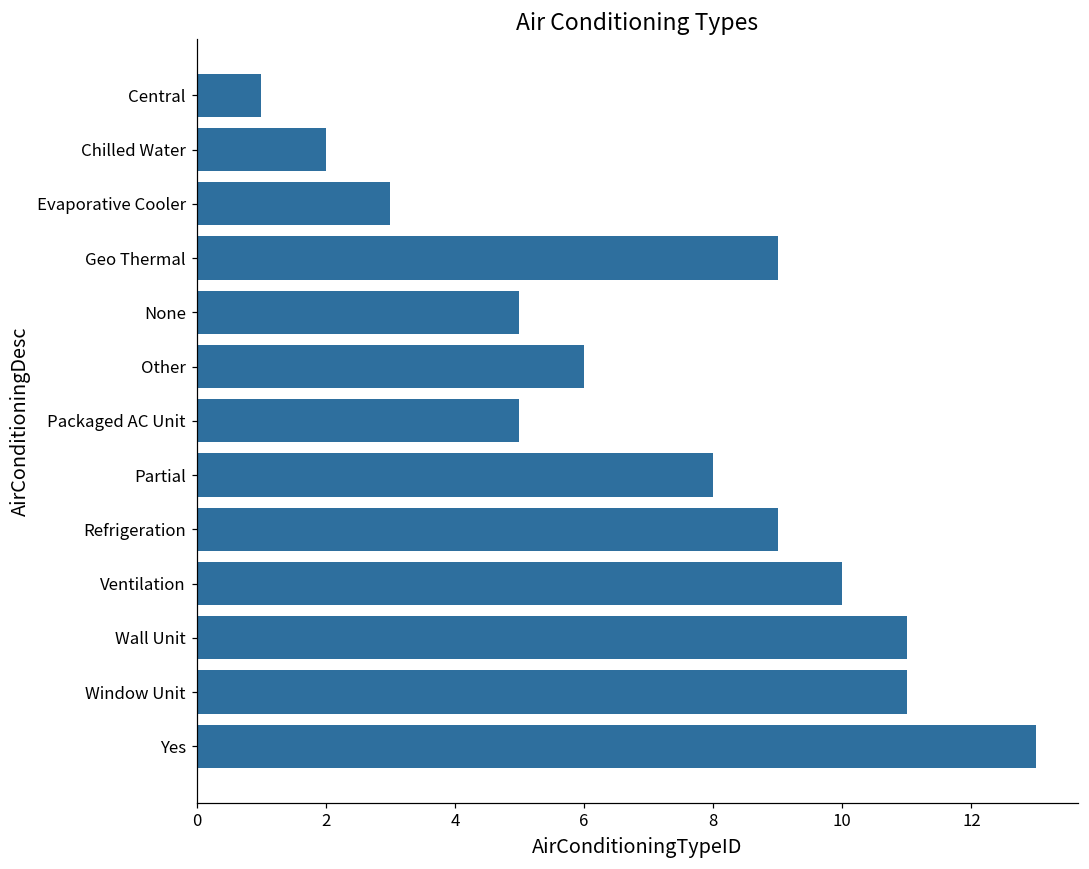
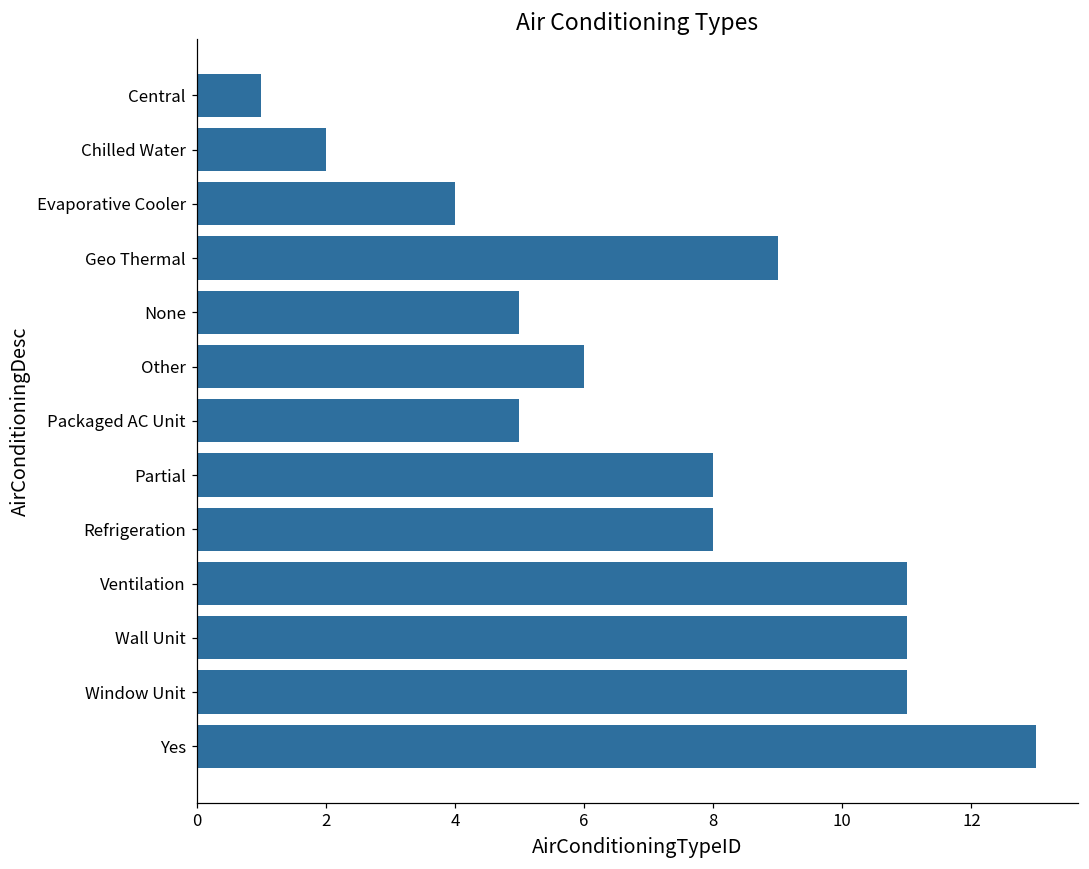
  {
    "Central": 1,
    "Chilled Water": 2,
-   "Evaporative Cooler": 3,
+   "Evaporative Cooler": 4,
    "Geo Thermal": 9,
    "None": 5,
    "Other": 6,
    "Packaged AC Unit": 5,
    "Partial": 8,
-   "Refrigeration": 9,
-   "Ventilation": 10,
+   "Refrigeration": 8,
+   "Ventilation": 11,
    "Wall Unit": 11,
    "Window Unit": 11,
    "Yes": 13
  }
